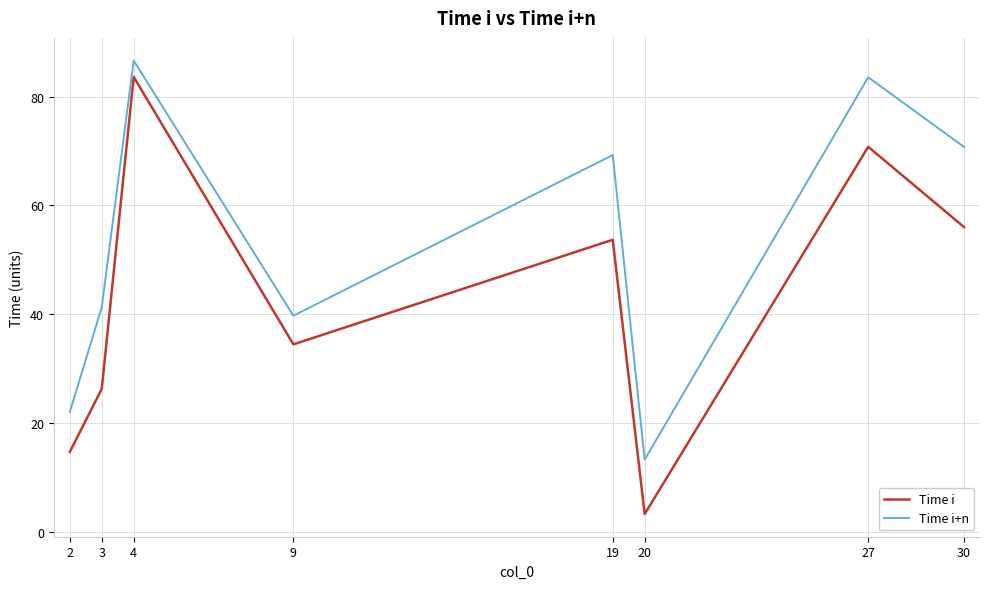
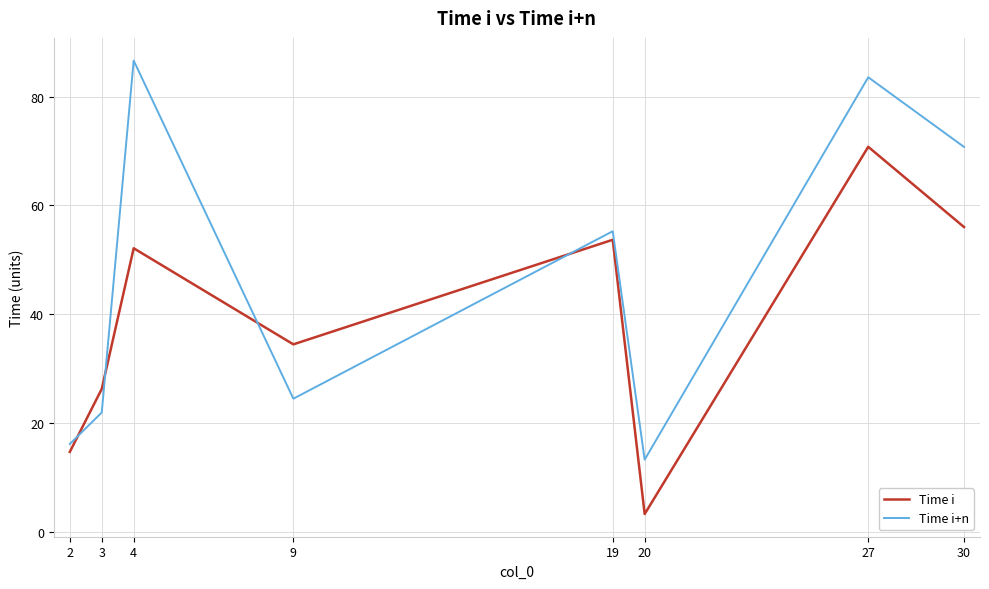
  {
    "Time i": {
      "2": 15,
      "3": 26,
-     "4": 84,
+     "4": 52,
      "9": 34,
      "19": 54,
      "20": 3,
      "27": 71,
      "30": 56
    },
    "Time i+n": {
-     "2": 22,
-     "3": 41,
+     "2": 16,
+     "3": 22,
      "4": 87,
-     "9": 40,
-     "19": 69,
+     "9": 24,
+     "19": 55,
      "20": 13,
      "27": 84,
      "30": 71
    }
  }
